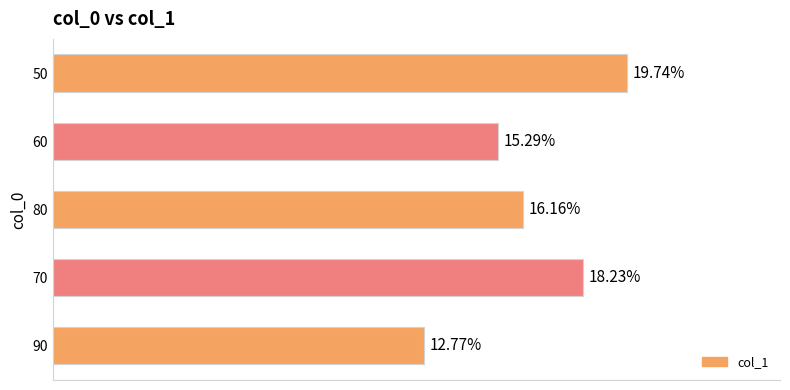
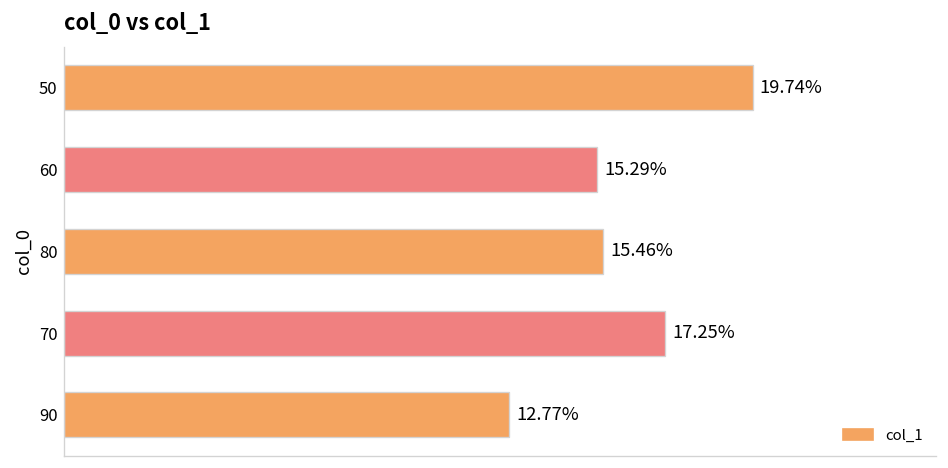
  {
    "50": "19.74%",
    "60": "15.29%",
-   "80": "16.16%",
-   "70": "18.23%",
+   "80": "15.46%",
+   "70": "17.25%",
    "90": "12.77%"
  }
